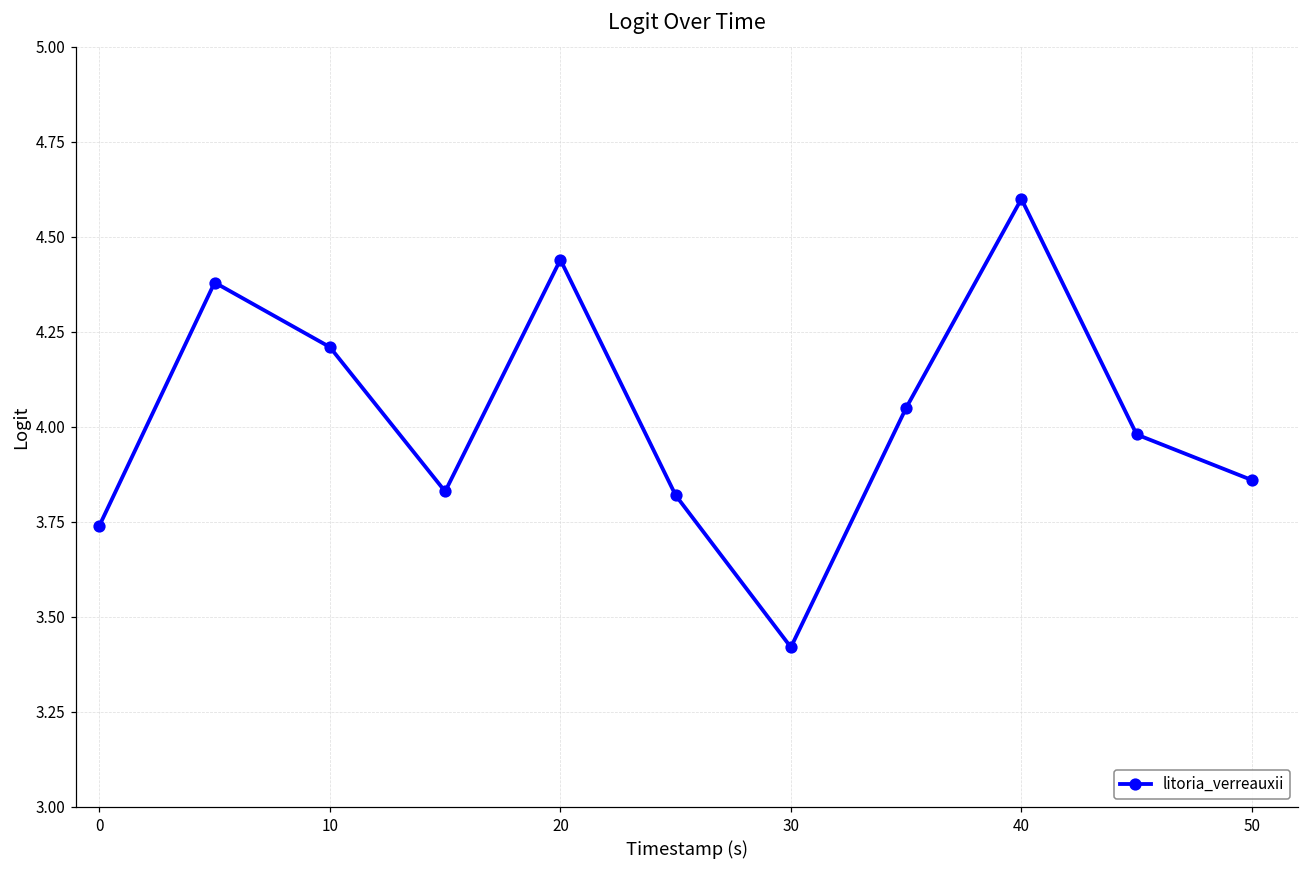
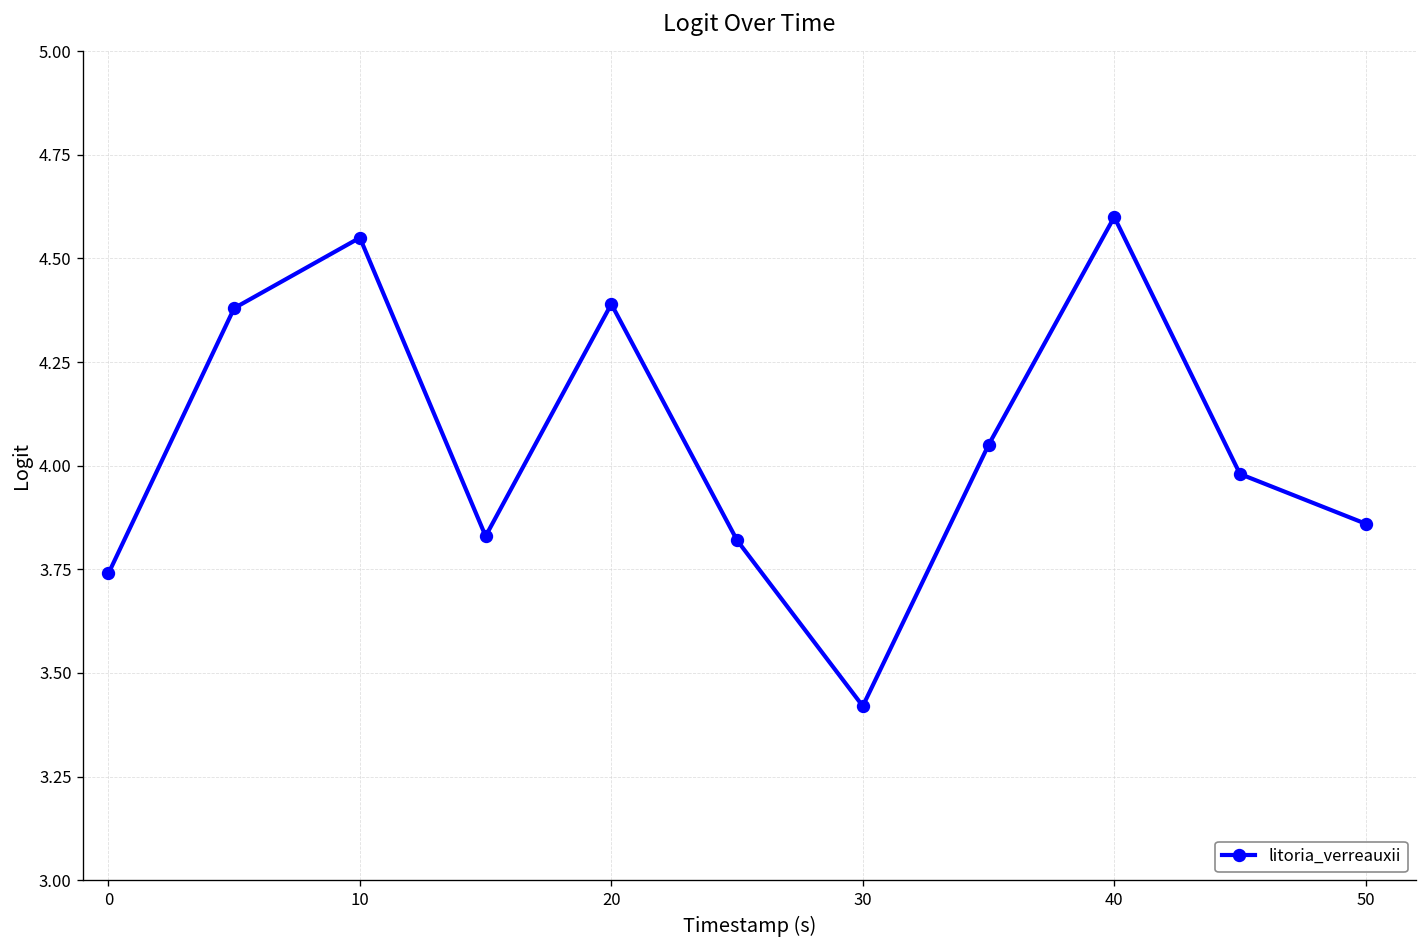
  {
    "0": 3.74,
-   "10": 4.21,
-   "20": 4.44,
+   "10": 4.55,
+   "20": 4.39,
    "30": 3.42,
    "40": 4.60,
    "50": 3.86
  }
